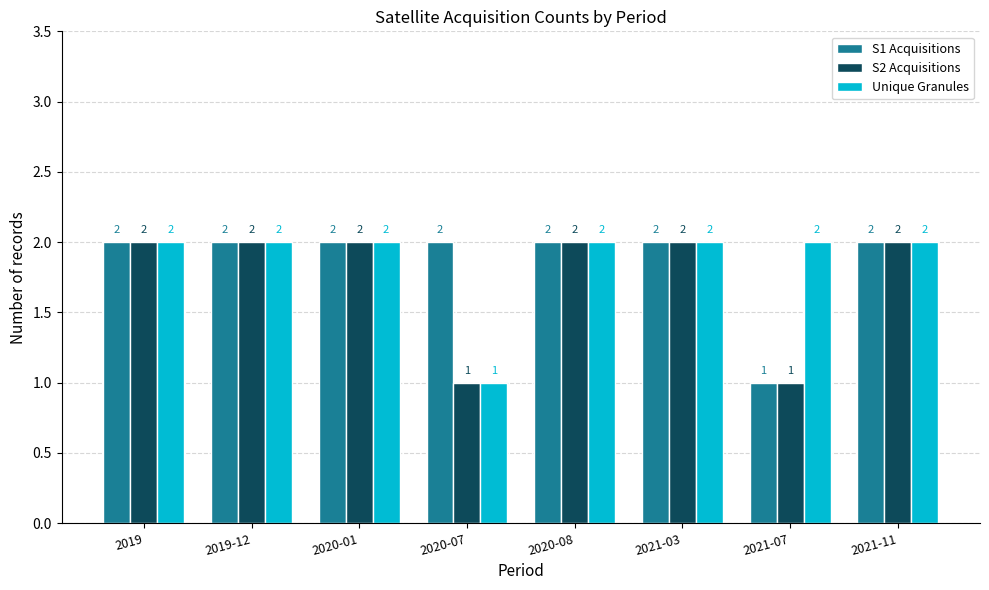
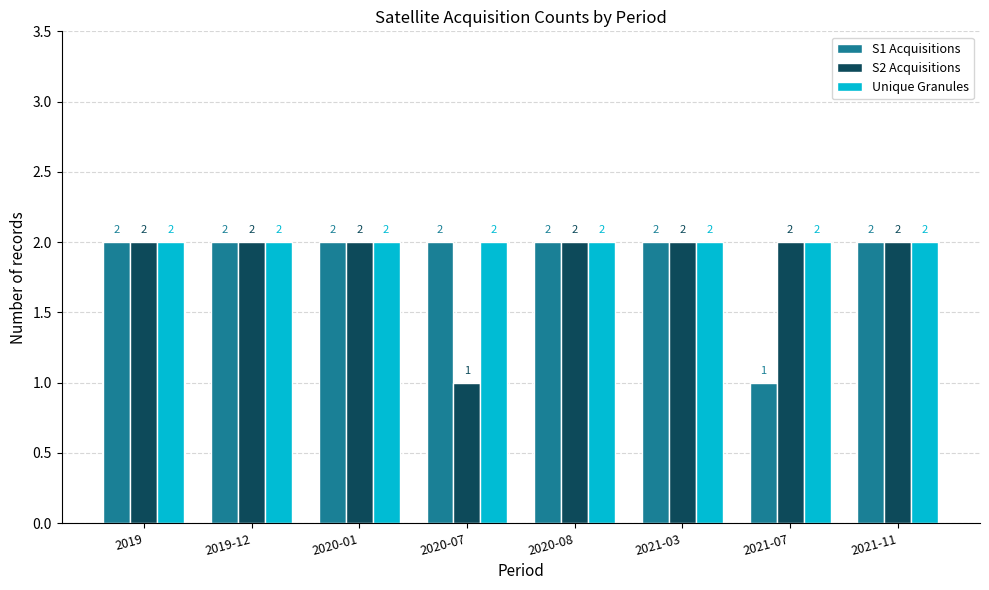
  {
    "S1 Acquisitions": {
      "2019": 2,
      "2019-12": 2,
      "2020-01": 2,
      "2020-07": 2,
      "2020-08": 2,
      "2021-03": 2,
      "2021-07": 1,
      "2021-11": 2
    },
    "S2 Acquisitions": {
      "2019": 2,
      "2019-12": 2,
      "2020-01": 2,
      "2020-07": 1,
      "2020-08": 2,
      "2021-03": 2,
-     "2021-07": 1,
+     "2021-07": 2,
      "2021-11": 2
    },
    "Unique Granules": {
      "2019": 2,
      "2019-12": 2,
      "2020-01": 2,
-     "2020-07": 1,
+     "2020-07": 2,
      "2020-08": 2,
      "2021-03": 2,
      "2021-07": 2,
      "2021-11": 2
    }
  }
